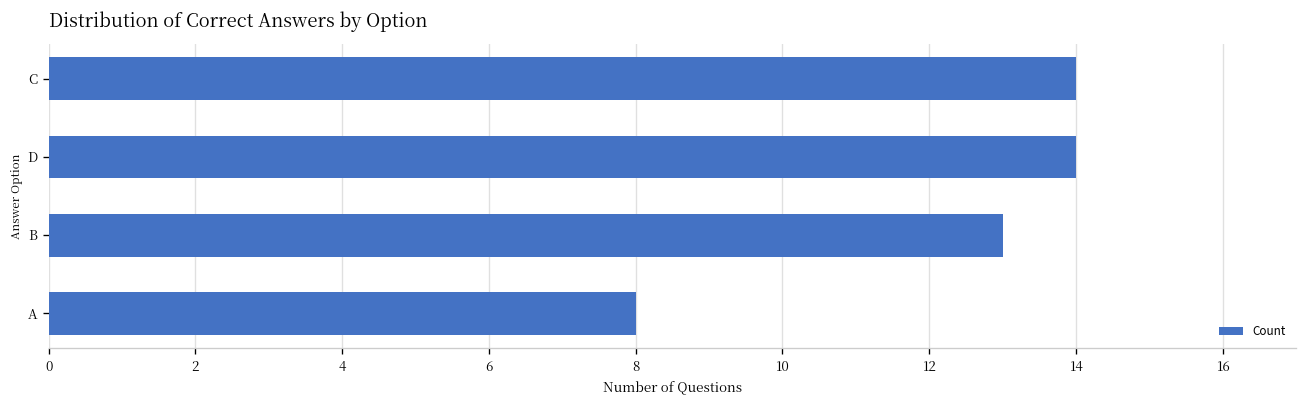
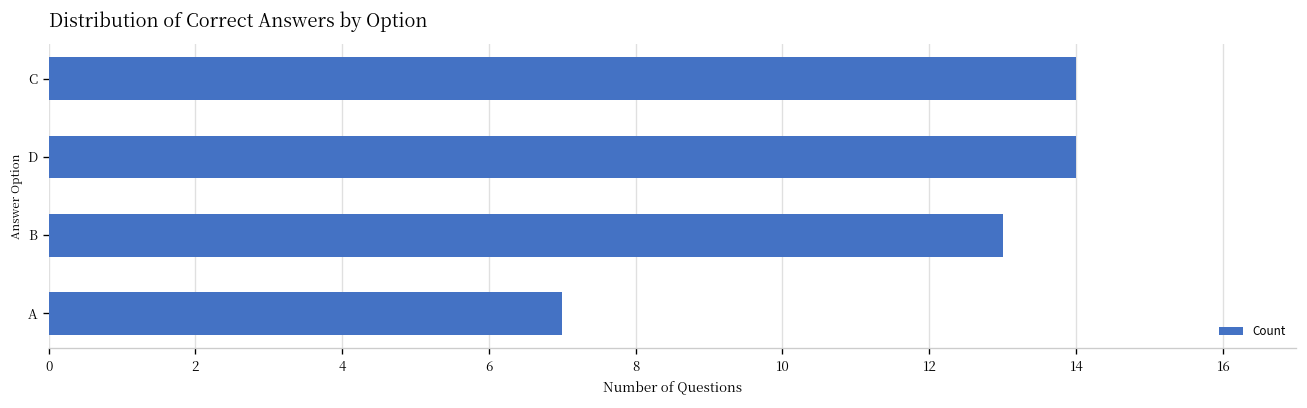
  {
    "C": 14,
    "D": 14,
    "B": 13,
-   "A": 8
+   "A": 7
  }
